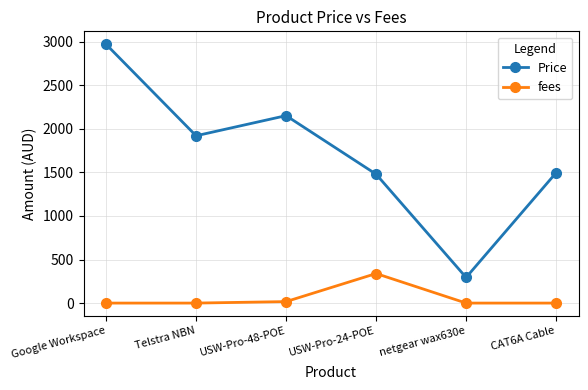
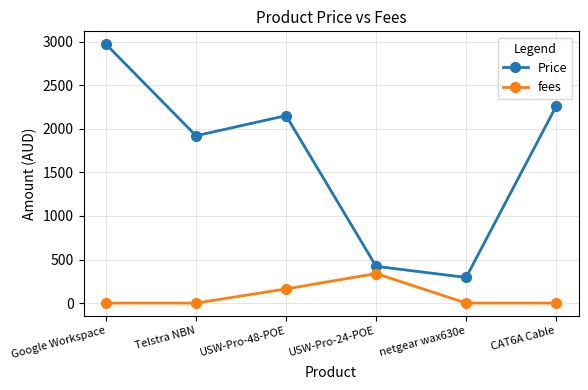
  {
    "Price": {
      "Google Workspace": 3000,
      "Telstra NBN": 1900,
      "USW-Pro-48-POE": 2200,
-     "USW-Pro-24-POE": 1500,
+     "USW-Pro-24-POE": 400,
      "netgear wax630e": 300,
-     "CAT6A Cable": 1500
+     "CAT6A Cable": 2300
    },
    "fees": {
      "Google Workspace": 0,
      "Telstra NBN": 0,
-     "USW-Pro-48-POE": 0,
+     "USW-Pro-48-POE": 200,
      "USW-Pro-24-POE": 300,
      "netgear wax630e": 0,
      "CAT6A Cable": 0
    }
  }
